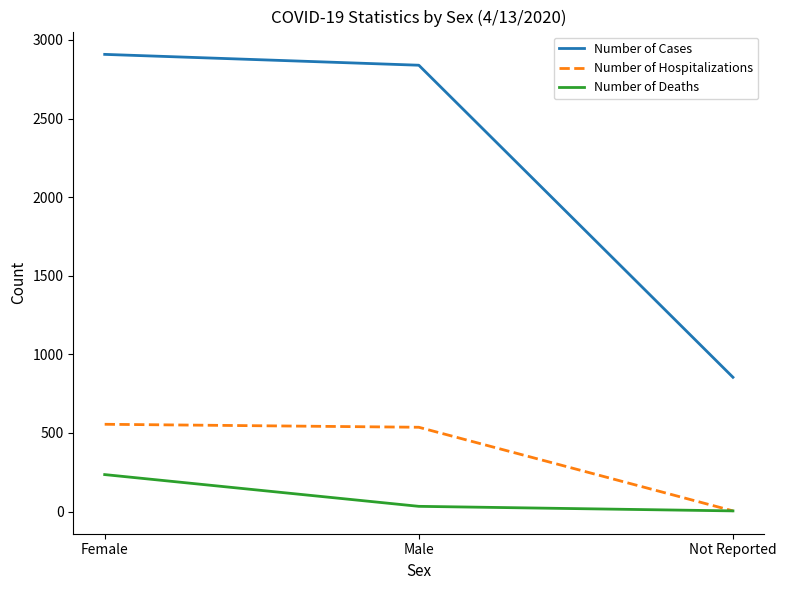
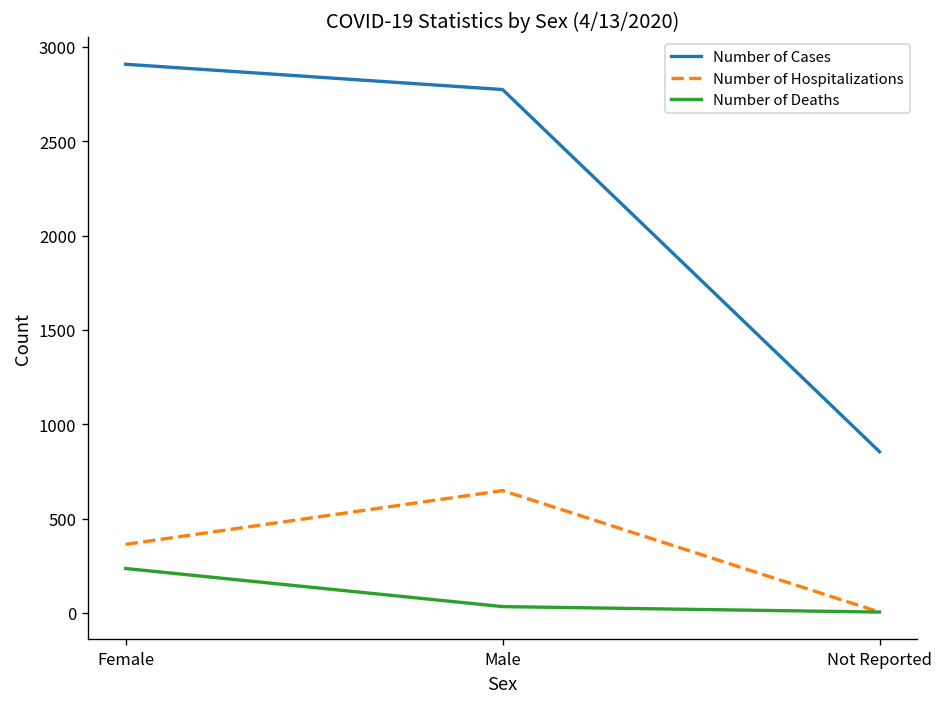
  {
    "Number of Cases": {
      "Female": 2910,
-     "Male": 2840,
+     "Male": 2770,
      "Not Reported": 850
    },
    "Number of Hospitalizations": {
-     "Female": 560,
-     "Male": 540
+     "Female": 360,
+     "Male": 650
    },
    "Number of Deaths": {
      "Female": 240,
      "Male": 30
    }
  }
